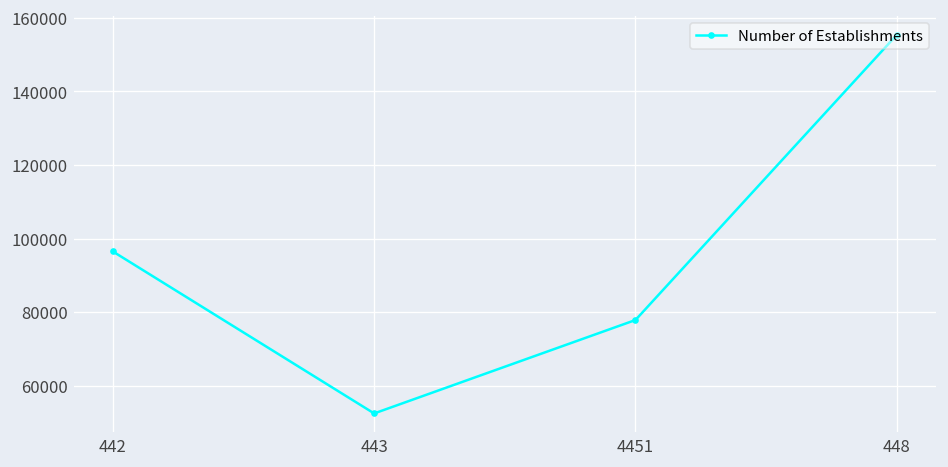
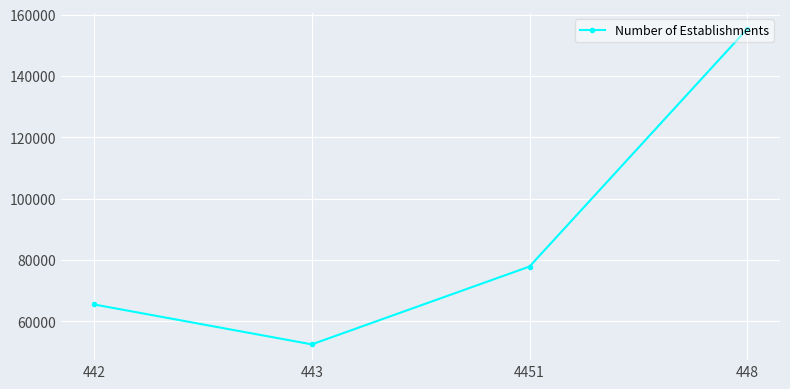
  {
-   "442": 96000,
+   "442": 65000,
    "443": 52000,
    "4451": 78000
  }
